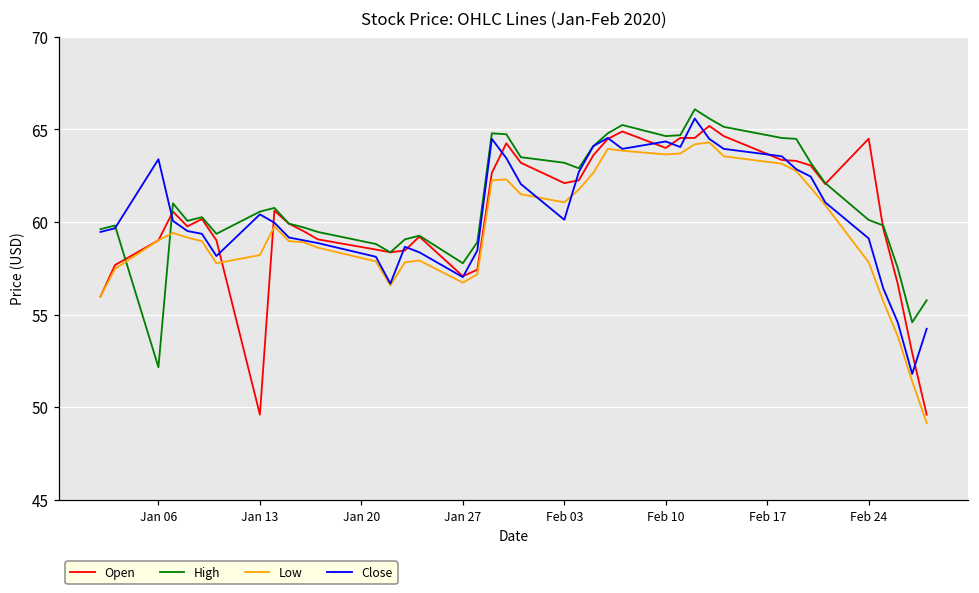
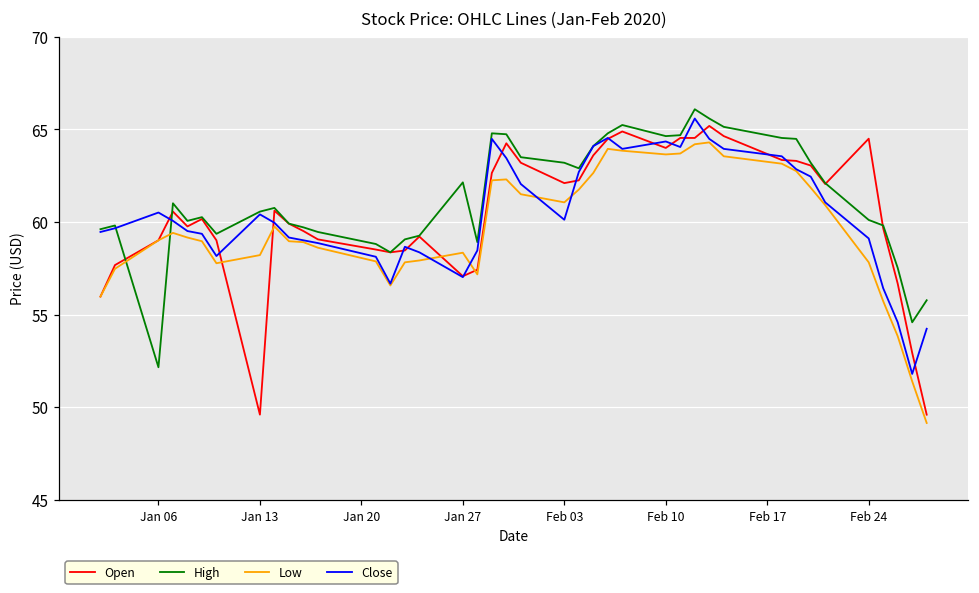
  {
    "Open": {
      "Jan 13": 49.6,
      "Feb 03": 62.1,
      "Feb 10": 64.0,
      "Feb 24": 64.5
    },
    "High": {
      "Jan 06": 52.2,
      "Jan 13": 60.6,
-     "Jan 27": 57.8,
+     "Jan 27": 62.1,
      "Feb 03": 63.2,
      "Feb 10": 64.6,
      "Feb 24": 60.1
    },
    "Low": {
      "Jan 13": 58.2,
-     "Jan 27": 56.7,
+     "Jan 27": 58.3,
      "Feb 03": 61.1,
      "Feb 10": 63.7,
      "Feb 24": 57.8
    },
    "Close": {
-     "Jan 06": 63.4,
+     "Jan 06": 60.5,
      "Jan 13": 60.4,
      "Feb 03": 60.1,
      "Feb 10": 64.4,
      "Feb 24": 59.1
    }
  }
